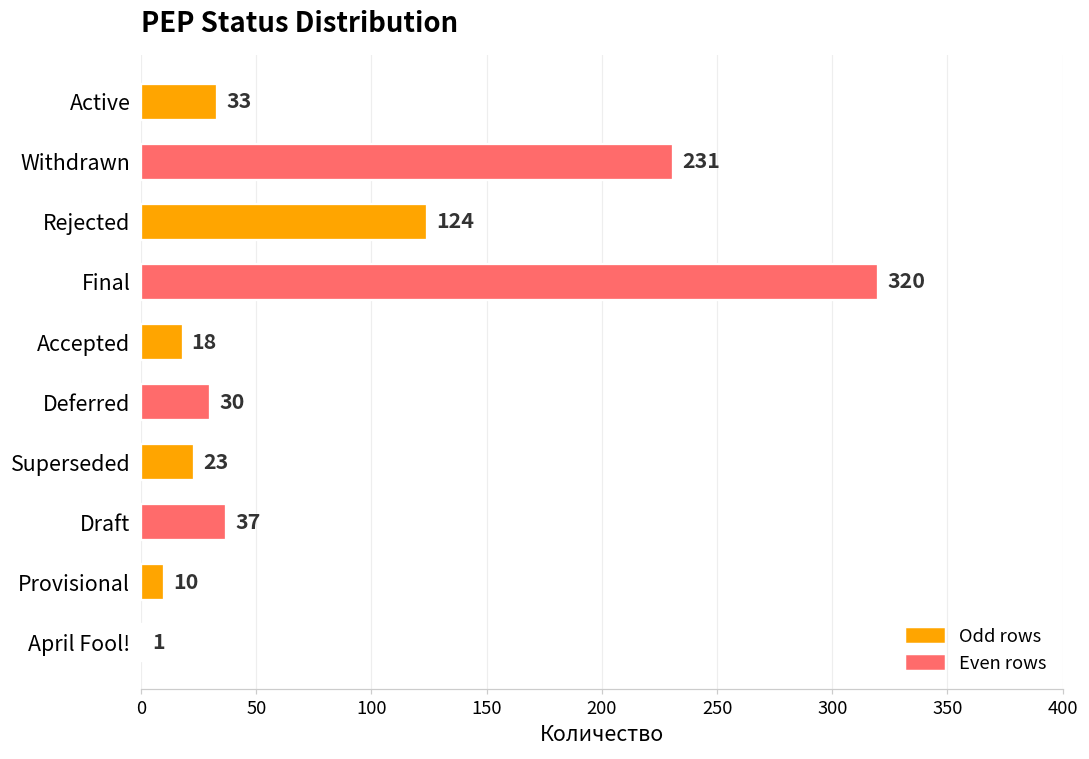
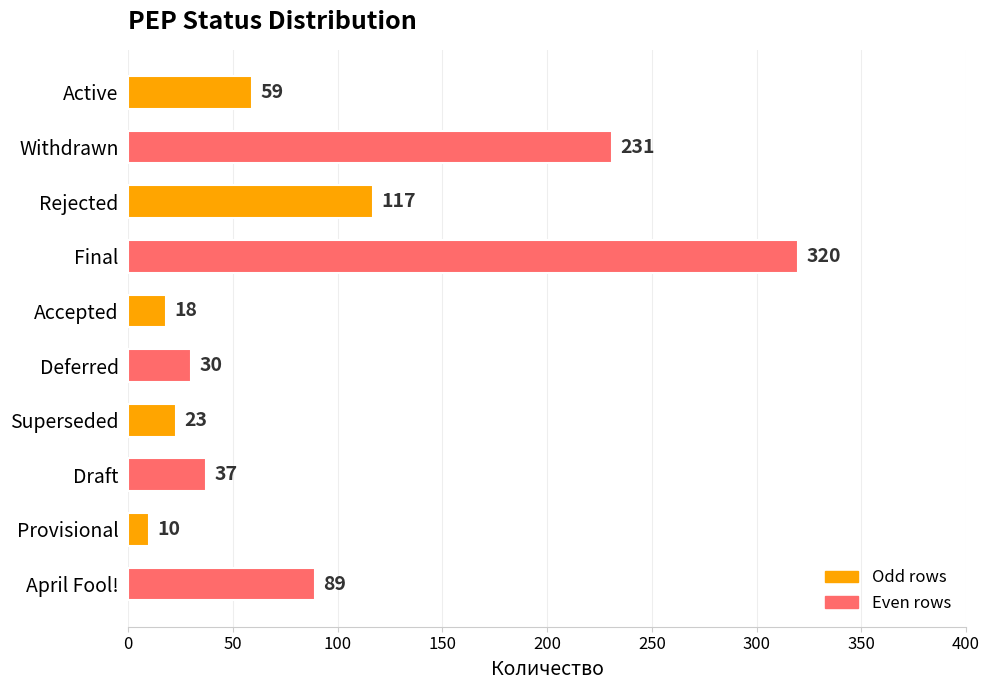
  {
-   "Active": 33,
+   "Active": 59,
    "Withdrawn": 231,
-   "Rejected": 124,
+   "Rejected": 117,
    "Final": 320,
    "Accepted": 18,
    "Deferred": 30,
    "Superseded": 23,
    "Draft": 37,
    "Provisional": 10,
-   "April Fool!": 1
+   "April Fool!": 89
  }
